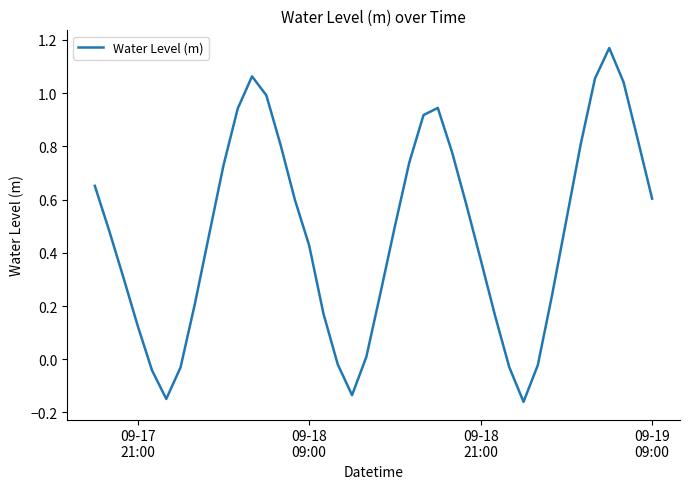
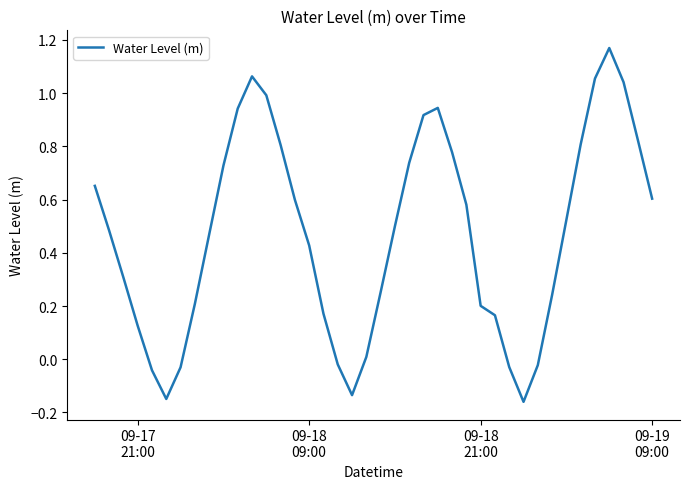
  {
    "09-17 21:00": 0.13,
    "09-18 09:00": 0.43,
-   "09-18 21:00": 0.37,
+   "09-18 21:00": 0.20,
    "09-19 09:00": 0.60
  }
